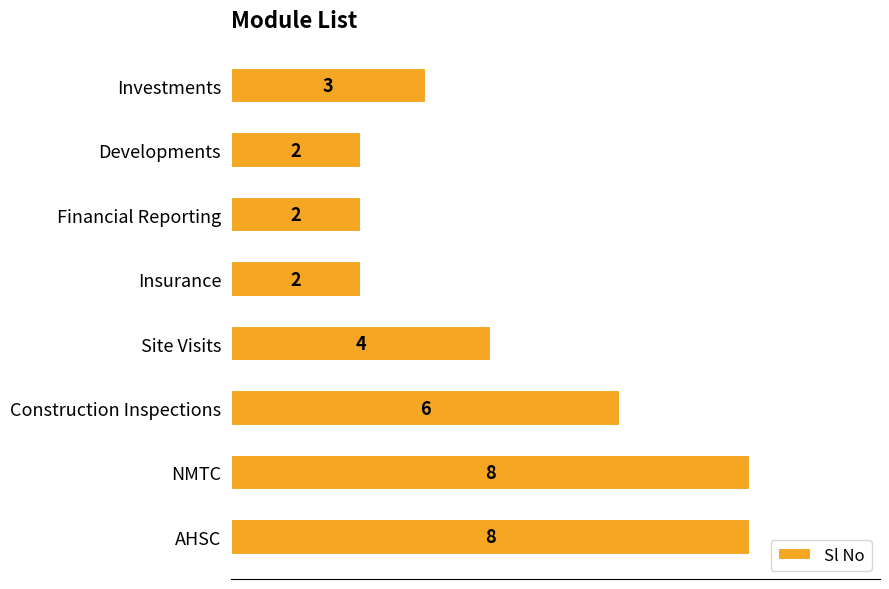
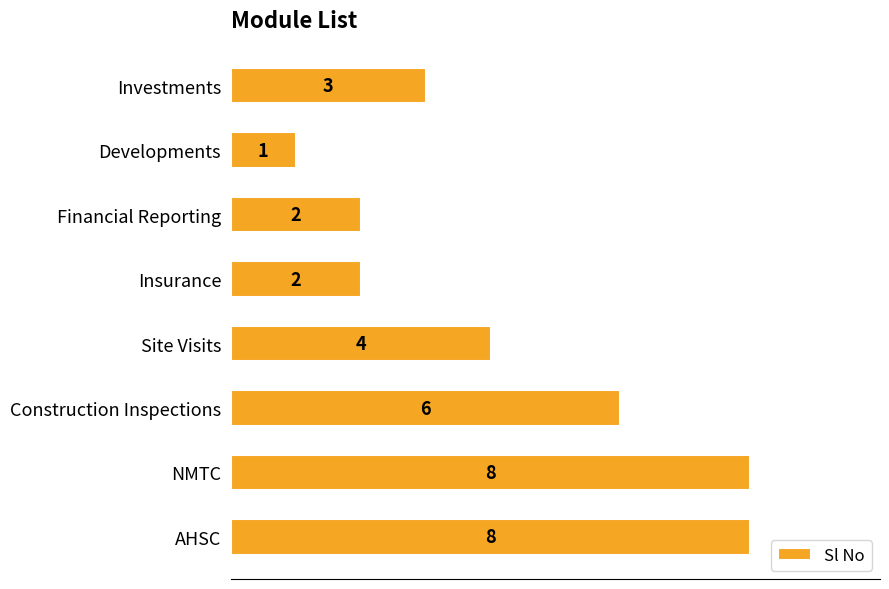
  {
    "Investments": 3,
-   "Developments": 2,
+   "Developments": 1,
    "Financial Reporting": 2,
    "Insurance": 2,
    "Site Visits": 4,
    "Construction Inspections": 6,
    "NMTC": 8,
    "AHSC": 8
  }
